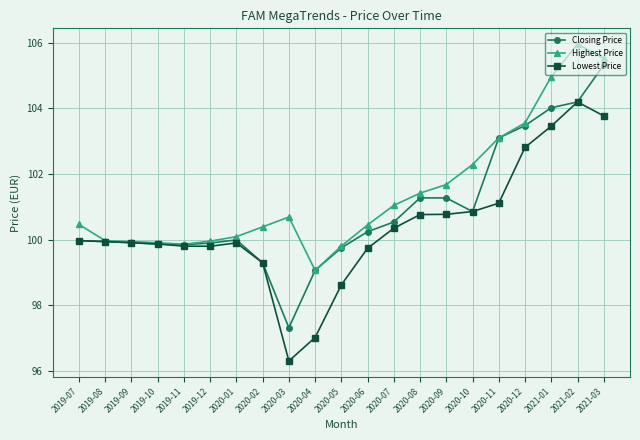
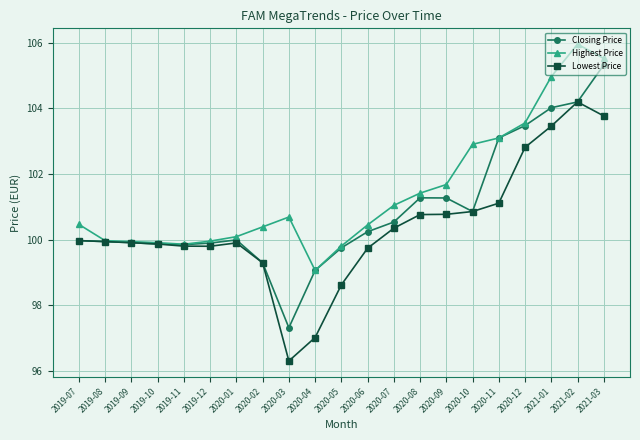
  {
    "Highest Price": {
      "2019-07": 100.5,
      "2020-01": 100.1,
      "2020-02": 100.4,
      "2020-03": 100.7,
      "2020-06": 100.5,
      "2020-07": 101.0,
      "2020-08": 101.4,
      "2020-09": 101.7,
-     "2020-10": 102.3,
+     "2020-10": 102.9,
      "2020-12": 103.6,
      "2021-01": 105.0
    }
  }
